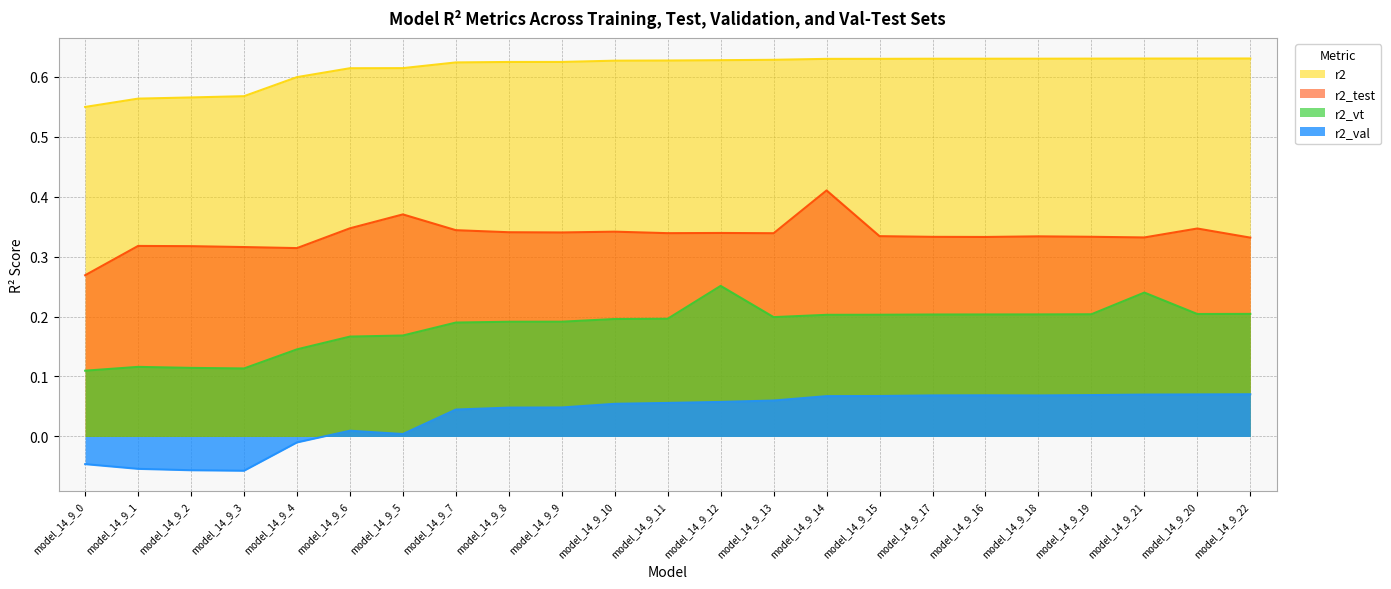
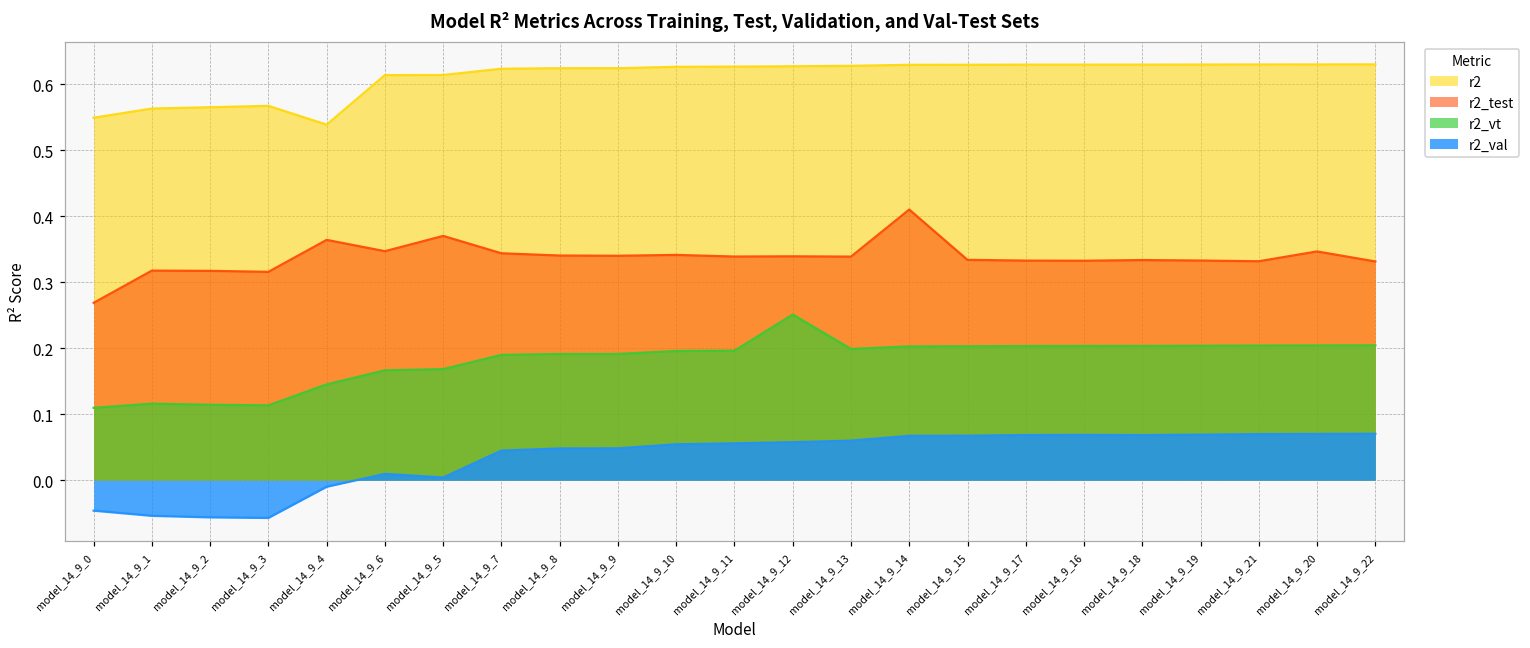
  {
    "r2": {
      "model_14_9_0": 0.55,
      "model_14_9_1": 0.56,
      "model_14_9_2": 0.57,
      "model_14_9_3": 0.57,
-     "model_14_9_4": 0.60,
+     "model_14_9_4": 0.54,
      "model_14_9_6": 0.61,
      "model_14_9_5": 0.61,
      "model_14_9_7": 0.62,
      "model_14_9_8": 0.62,
      "model_14_9_9": 0.62,
      "model_14_9_10": 0.63,
      "model_14_9_11": 0.63,
      "model_14_9_12": 0.63,
      "model_14_9_13": 0.63,
      "model_14_9_14": 0.63,
      "model_14_9_15": 0.63,
      "model_14_9_17": 0.63,
      "model_14_9_16": 0.63,
      "model_14_9_18": 0.63,
      "model_14_9_19": 0.63,
      "model_14_9_21": 0.63,
      "model_14_9_20": 0.63,
      "model_14_9_22": 0.63
    },
    "r2_test": {
      "model_14_9_0": 0.27,
      "model_14_9_1": 0.32,
      "model_14_9_2": 0.32,
      "model_14_9_3": 0.32,
-     "model_14_9_4": 0.31,
+     "model_14_9_4": 0.36,
      "model_14_9_6": 0.35,
      "model_14_9_5": 0.37,
      "model_14_9_7": 0.34,
      "model_14_9_8": 0.34,
      "model_14_9_9": 0.34,
      "model_14_9_10": 0.34,
      "model_14_9_11": 0.34,
      "model_14_9_12": 0.34,
      "model_14_9_13": 0.34,
      "model_14_9_14": 0.41,
      "model_14_9_15": 0.33,
      "model_14_9_17": 0.33,
      "model_14_9_16": 0.33,
      "model_14_9_18": 0.33,
      "model_14_9_19": 0.33,
      "model_14_9_21": 0.33,
      "model_14_9_20": 0.35,
      "model_14_9_22": 0.33
    },
    "r2_vt": {
      "model_14_9_0": 0.11,
      "model_14_9_1": 0.12,
      "model_14_9_2": 0.11,
      "model_14_9_3": 0.11,
      "model_14_9_4": 0.15,
      "model_14_9_6": 0.17,
      "model_14_9_5": 0.17,
      "model_14_9_7": 0.19,
      "model_14_9_8": 0.19,
      "model_14_9_9": 0.19,
      "model_14_9_10": 0.20,
      "model_14_9_11": 0.20,
      "model_14_9_12": 0.25,
      "model_14_9_13": 0.20,
      "model_14_9_14": 0.20,
      "model_14_9_15": 0.20,
      "model_14_9_17": 0.20,
      "model_14_9_16": 0.20,
      "model_14_9_18": 0.20,
      "model_14_9_19": 0.20,
-     "model_14_9_21": 0.24,
+     "model_14_9_21": 0.20,
      "model_14_9_20": 0.20,
      "model_14_9_22": 0.20
    }
  }
